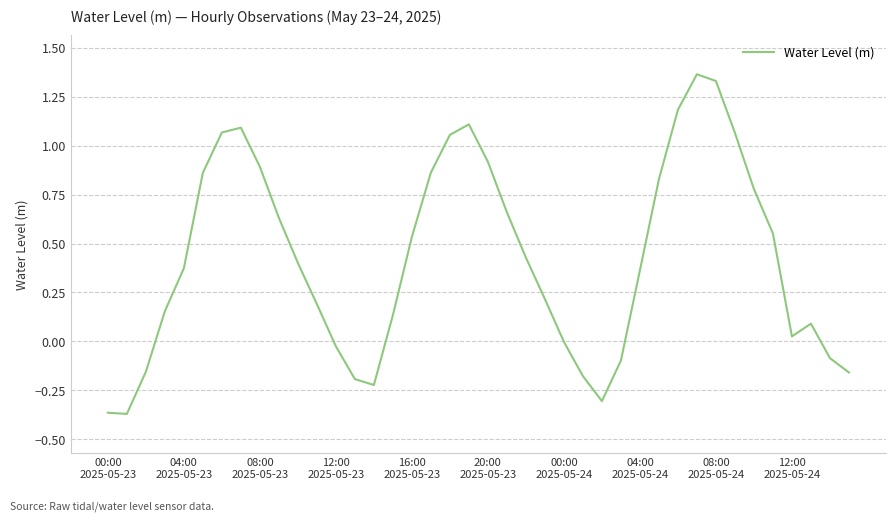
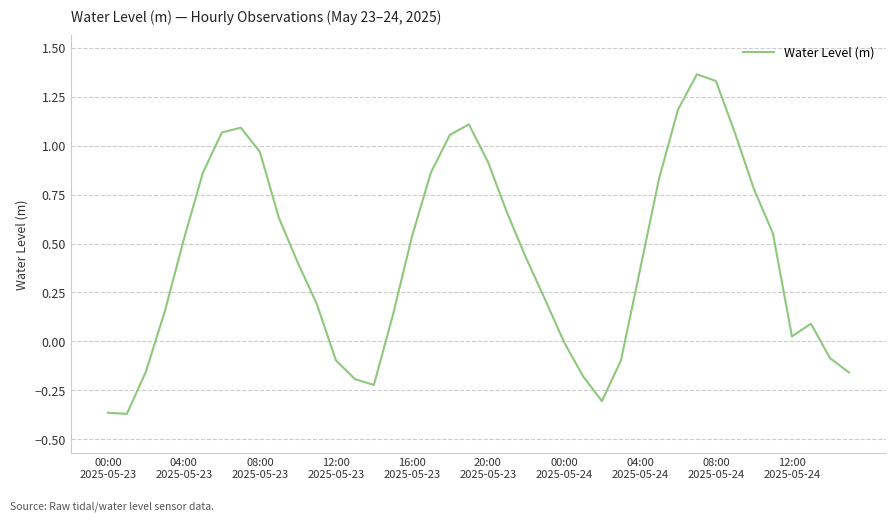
  {
    "00:00 2025-05-23": -0.36,
-   "04:00 2025-05-23": 0.37,
-   "08:00 2025-05-23": 0.89,
-   "12:00 2025-05-23": -0.03,
+   "04:00 2025-05-23": 0.52,
+   "08:00 2025-05-23": 0.97,
+   "12:00 2025-05-23": -0.10,
    "16:00 2025-05-23": 0.53,
    "20:00 2025-05-23": 0.92,
    "00:00 2025-05-24": 0.00,
    "04:00 2025-05-24": 0.36,
    "08:00 2025-05-24": 1.33,
    "12:00 2025-05-24": 0.03
  }
